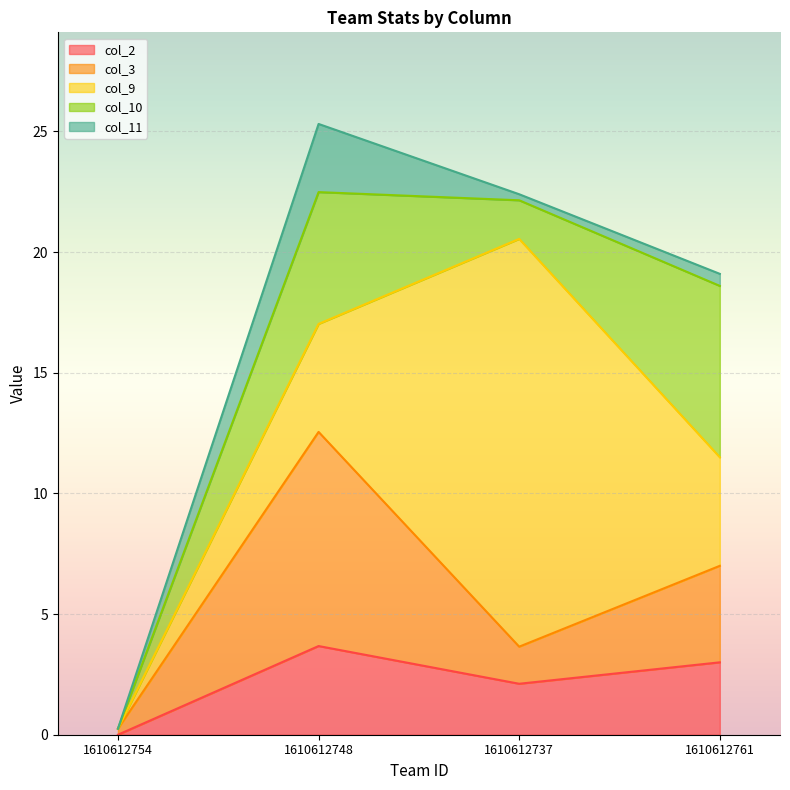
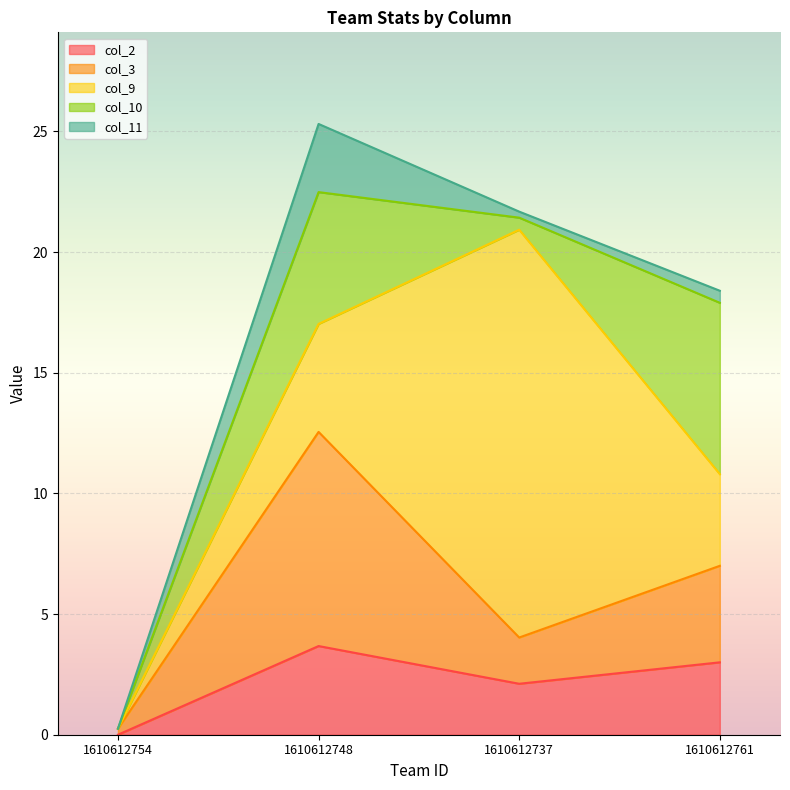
  {
    "col_2": {
      "1610612754": 0.0,
      "1610612748": 3.7,
      "1610612737": 2.1,
      "1610612761": 3.0
    },
    "col_3": {
      "1610612748": 8.9,
-     "1610612737": 1.5,
+     "1610612737": 1.9,
      "1610612761": 4.0
    },
    "col_9": {
      "1610612748": 4.5,
      "1610612737": 16.9,
-     "1610612761": 4.5
+     "1610612761": 3.8
    },
    "col_10": {
      "1610612748": 5.5,
-     "1610612737": 1.6,
+     "1610612737": 0.5,
      "1610612761": 7.1
    },
    "col_11": {
      "1610612748": 2.8,
      "1610612737": 0.3,
      "1610612761": 0.5
    }
  }
